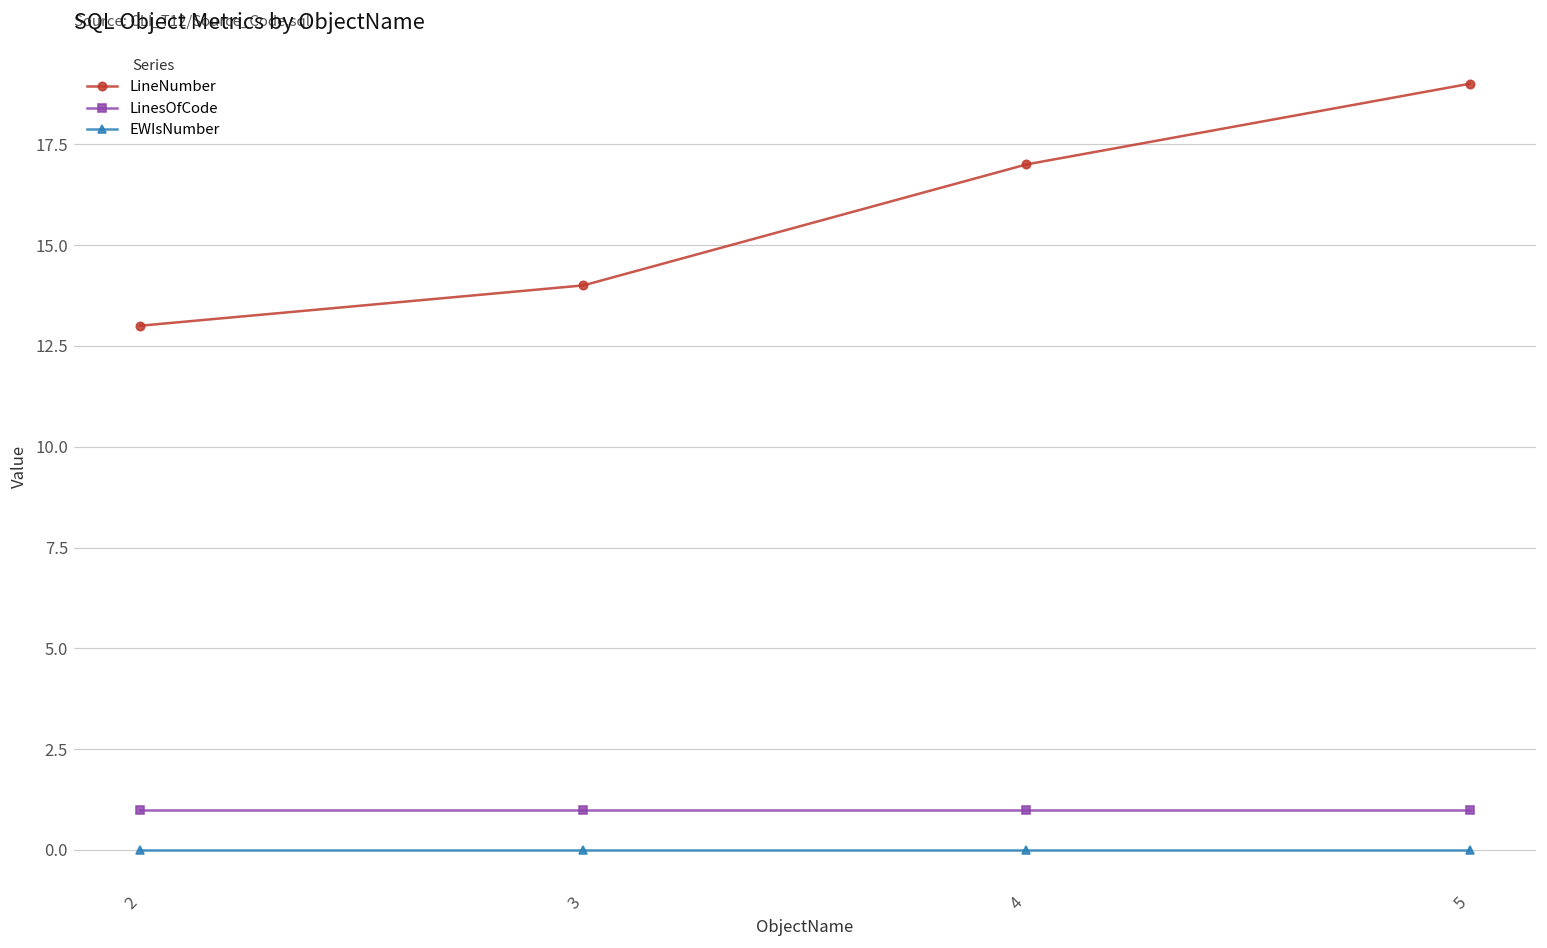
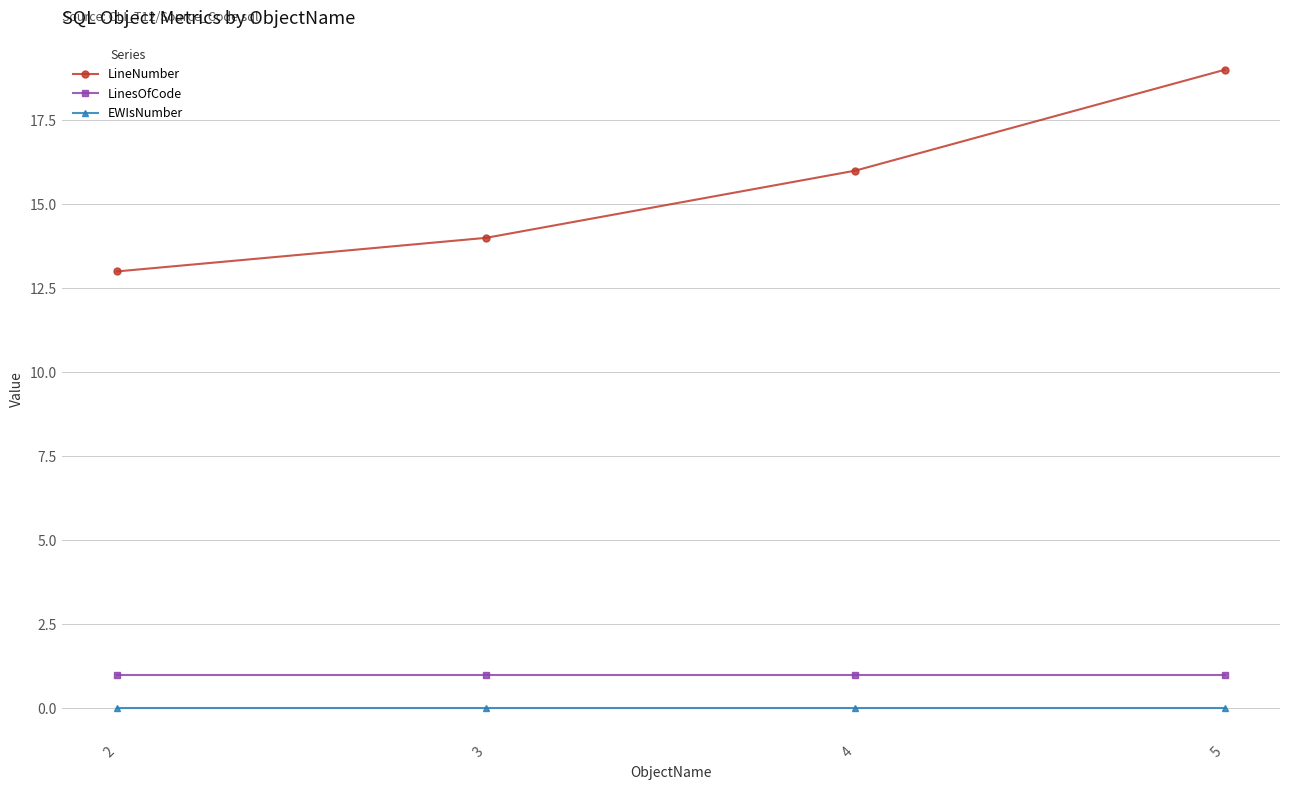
  {
    "LineNumber": {
      "2": 13,
      "3": 14,
-     "4": 17,
+     "4": 16,
      "5": 19
    },
    "LinesOfCode": {
      "2": 1,
      "3": 1,
      "4": 1,
      "5": 1
    },
    "EWIsNumber": {
      "2": 0,
      "3": 0,
      "4": 0,
      "5": 0
    }
  }
